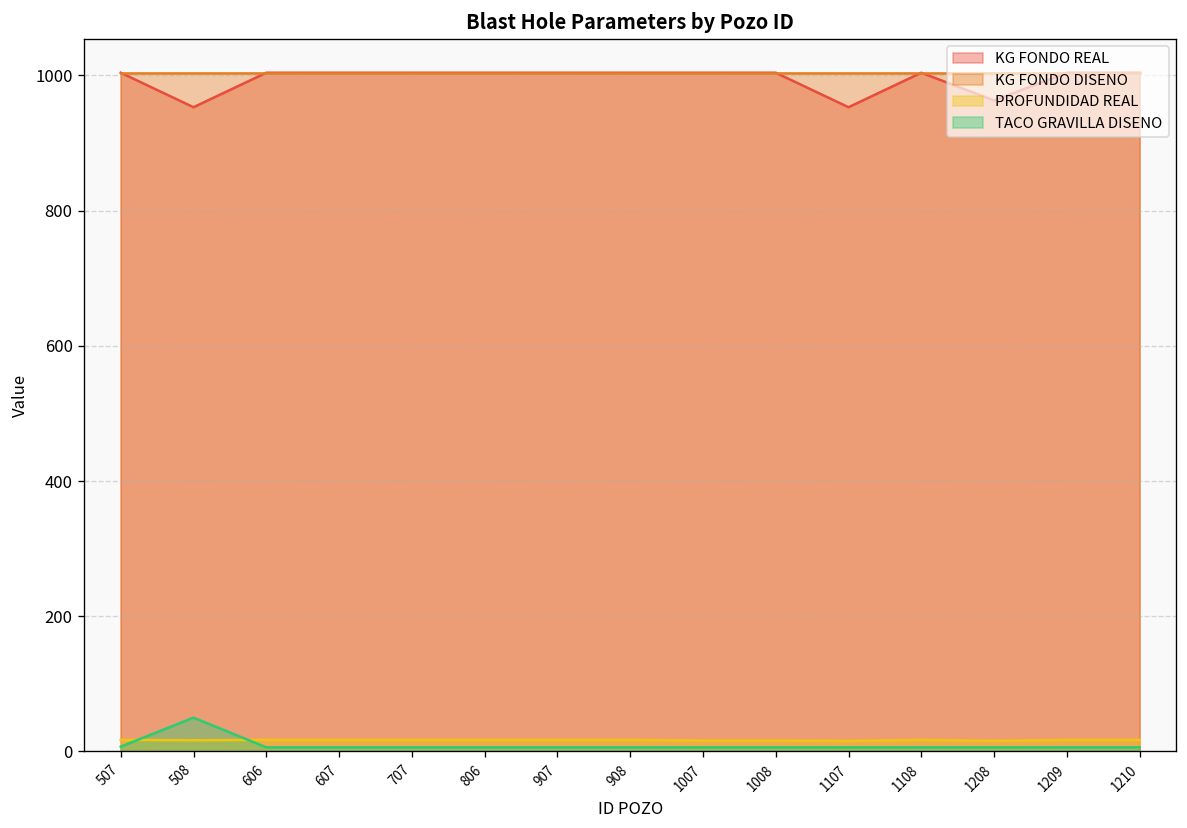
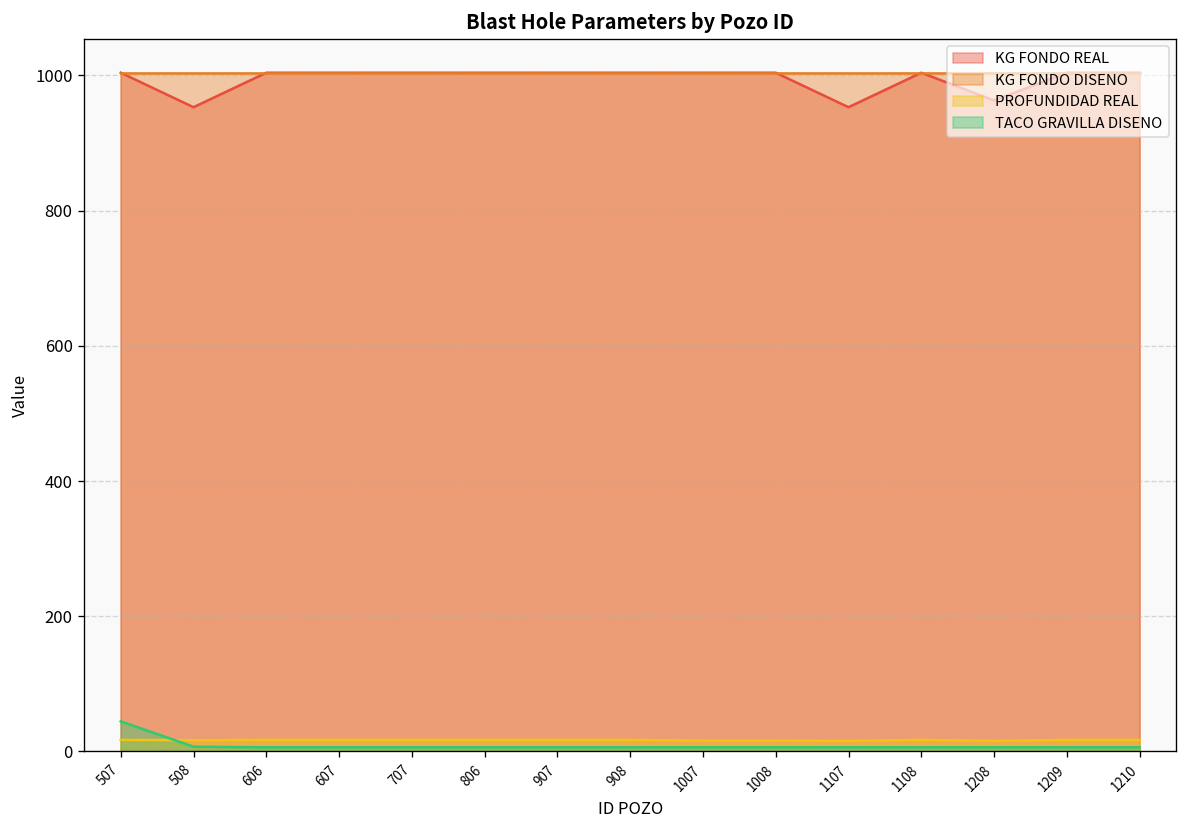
  {
    "TACO GRAVILLA DISENO": {
-     "507": 10,
-     "508": 50,
+     "507": 40,
+     "508": 10,
      "606": 10,
      "607": 10,
      "707": 10,
      "806": 10,
      "907": 10,
      "908": 10,
      "1007": 10,
      "1008": 10,
      "1107": 10,
      "1108": 10,
      "1208": 10,
      "1209": 10,
      "1210": 10
    }
  }
